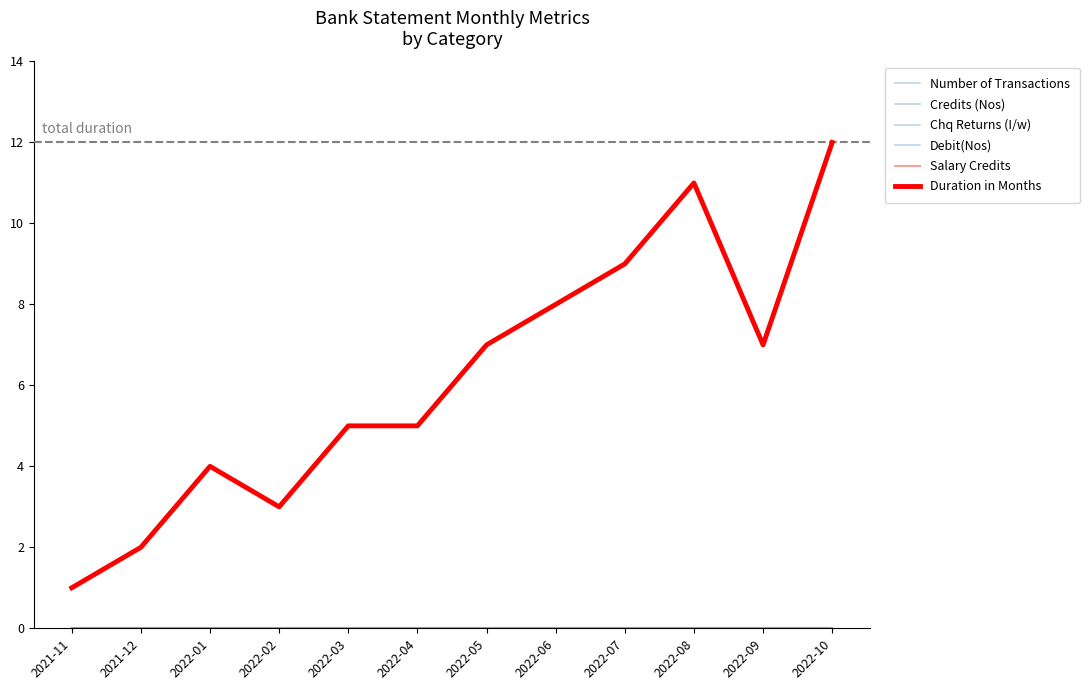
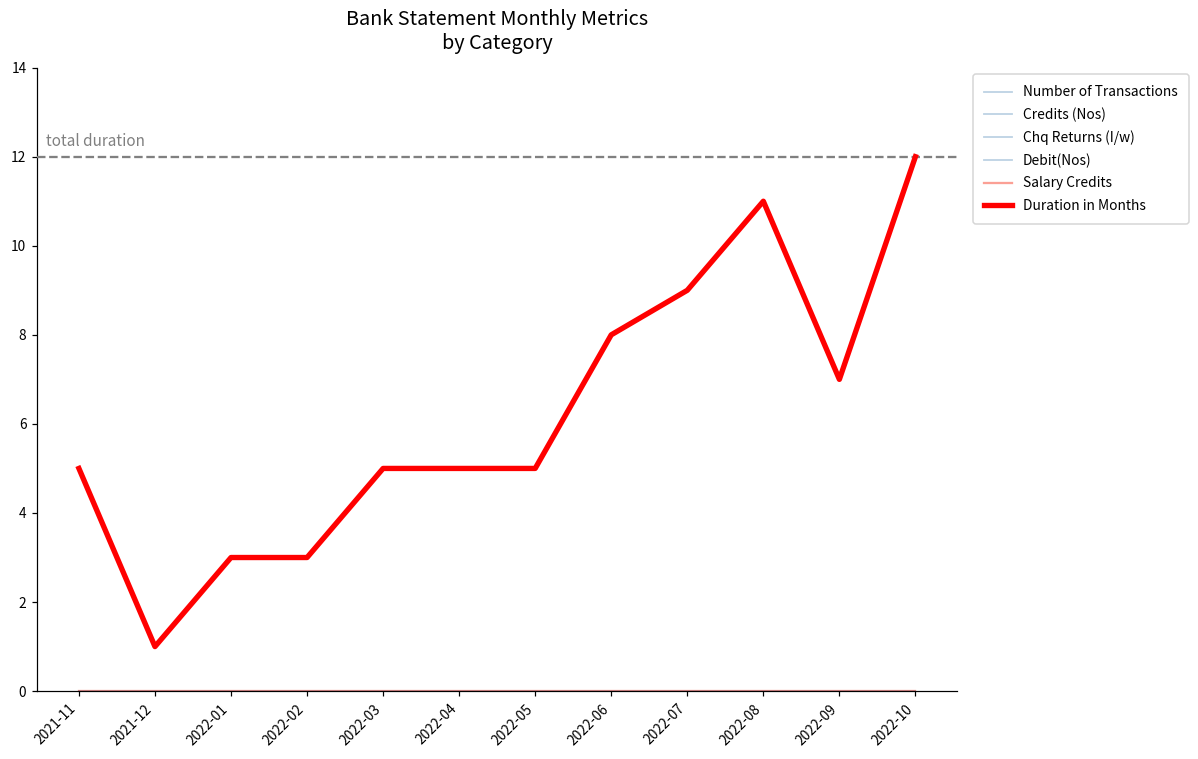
  {
    "Salary Credits": {
      "2021-11": 0,
      "2021-12": 0,
      "2022-01": 0,
      "2022-02": 0,
      "2022-03": 0,
      "2022-04": 0,
      "2022-05": 0,
      "2022-06": 0,
      "2022-07": 0,
      "2022-08": 0,
      "2022-09": 0,
      "2022-10": 0
    },
    "Duration in Months": {
-     "2021-11": 1,
-     "2021-12": 2,
-     "2022-01": 4,
+     "2021-11": 5,
+     "2021-12": 1,
+     "2022-01": 3,
      "2022-02": 3,
      "2022-03": 5,
      "2022-04": 5,
-     "2022-05": 7,
+     "2022-05": 5,
      "2022-06": 8,
      "2022-07": 9,
      "2022-08": 11,
      "2022-09": 7,
      "2022-10": 12
    }
  }
